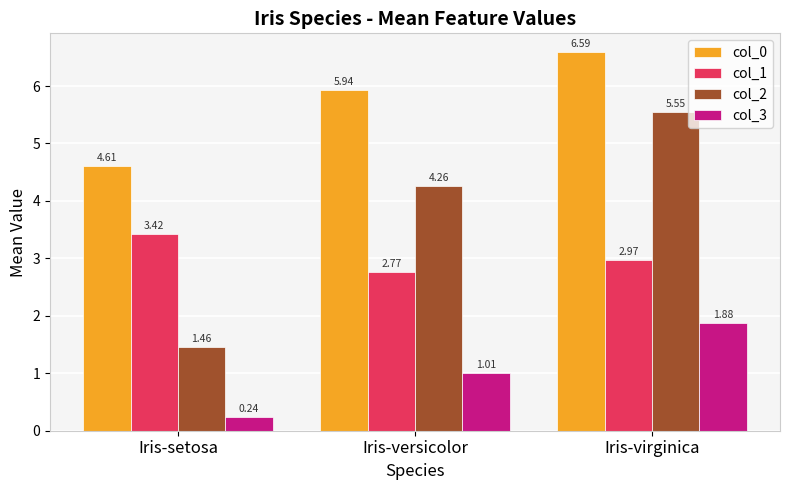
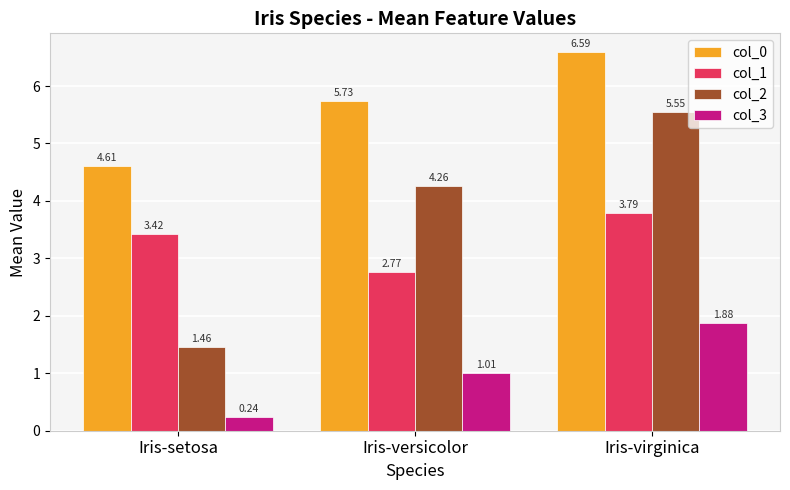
  {
    "col_0": {
      "Iris-setosa": 4.61,
-     "Iris-versicolor": 5.94,
+     "Iris-versicolor": 5.73,
      "Iris-virginica": 6.59
    },
    "col_1": {
      "Iris-setosa": 3.42,
      "Iris-versicolor": 2.77,
-     "Iris-virginica": 2.97
+     "Iris-virginica": 3.79
    },
    "col_2": {
      "Iris-setosa": 1.46,
      "Iris-versicolor": 4.26,
      "Iris-virginica": 5.55
    },
    "col_3": {
      "Iris-setosa": 0.24,
      "Iris-versicolor": 1.01,
      "Iris-virginica": 1.88
    }
  }
